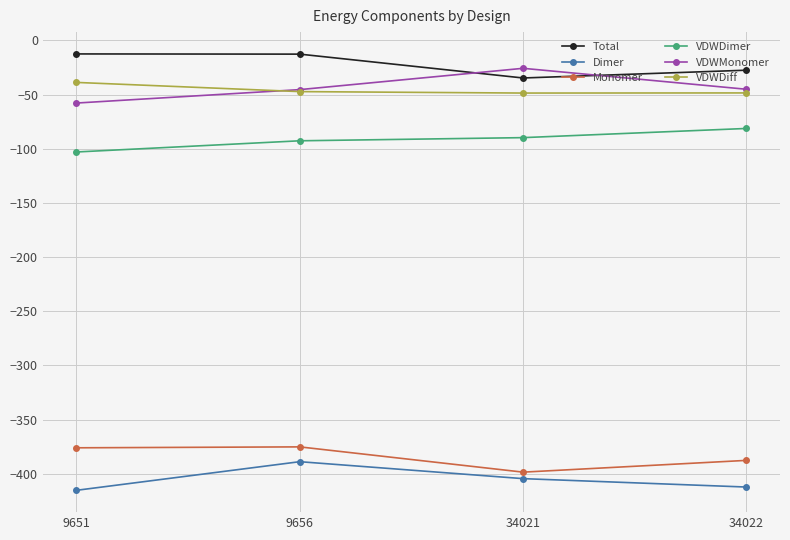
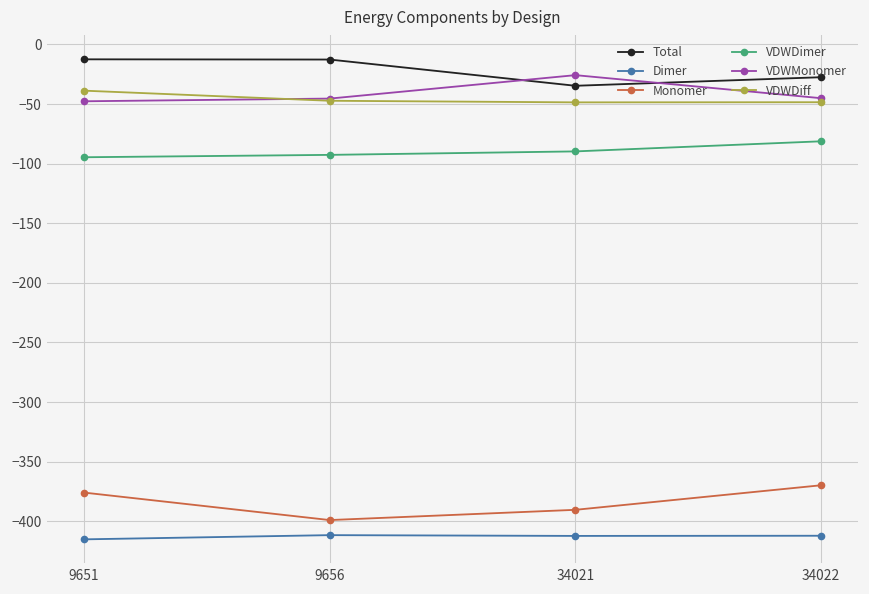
  {
    "Total": {
      "9651": -12,
      "9656": -13,
      "34021": -35,
      "34022": -27
    },
    "Dimer": {
      "9651": -415,
-     "9656": -389,
-     "34021": -404,
+     "9656": -412,
+     "34021": -412,
      "34022": -412
    },
    "Monomer": {
      "9651": -376,
-     "9656": -375,
-     "34021": -398,
-     "34022": -388
+     "9656": -399,
+     "34021": -390,
+     "34022": -370
    },
    "VDWDimer": {
-     "9651": -103,
+     "9651": -95,
      "9656": -93,
      "34021": -90,
      "34022": -81
    },
    "VDWMonomer": {
-     "9651": -58,
+     "9651": -48,
      "34021": -26,
      "34022": -45
    },
    "VDWDiff": {
      "9651": -39,
      "34021": -49,
      "34022": -48
    }
  }
